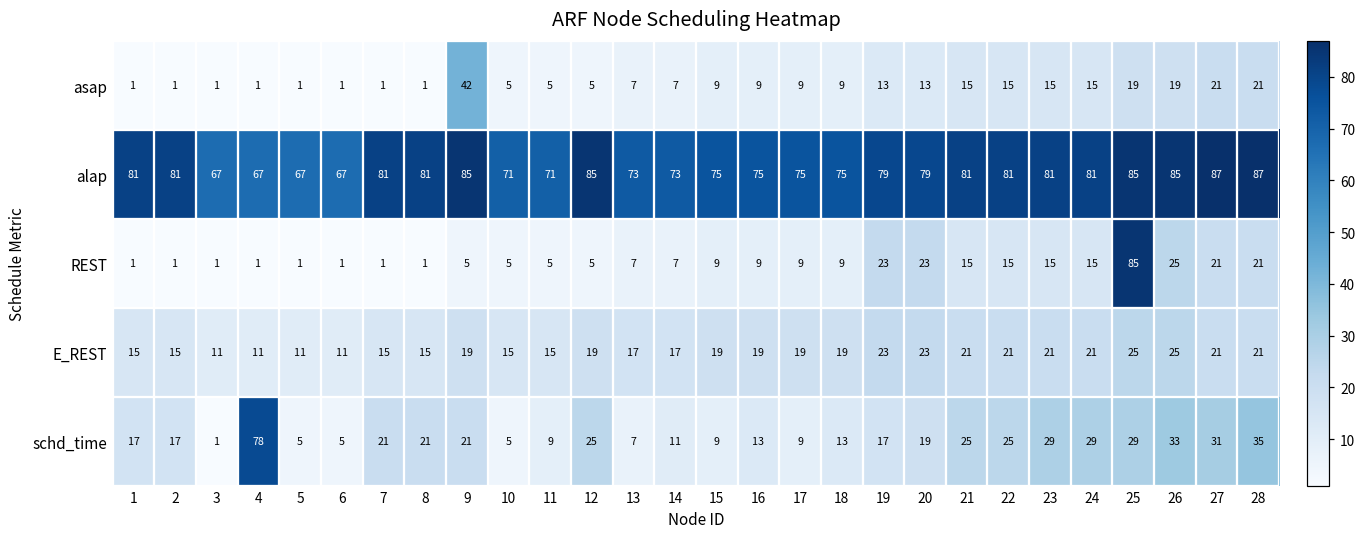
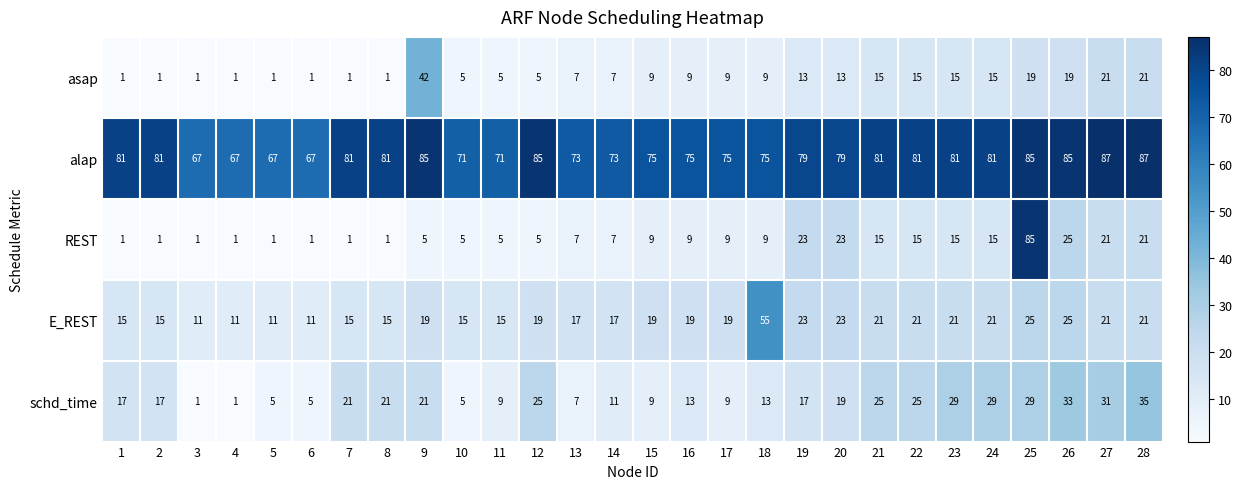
  {
    "asap": {
      "1": 1,
      "2": 1,
      "3": 1,
      "4": 1,
      "5": 1,
      "6": 1,
      "7": 1,
      "8": 1,
      "9": 42,
      "10": 5,
      "11": 5,
      "12": 5,
      "13": 7,
      "14": 7,
      "15": 9,
      "16": 9,
      "17": 9,
      "18": 9,
      "19": 13,
      "20": 13,
      "21": 15,
      "22": 15,
      "23": 15,
      "24": 15,
      "25": 19,
      "26": 19,
      "27": 21,
      "28": 21
    },
    "alap": {
      "1": 81,
      "2": 81,
      "3": 67,
      "4": 67,
      "5": 67,
      "6": 67,
      "7": 81,
      "8": 81,
      "9": 85,
      "10": 71,
      "11": 71,
      "12": 85,
      "13": 73,
      "14": 73,
      "15": 75,
      "16": 75,
      "17": 75,
      "18": 75,
      "19": 79,
      "20": 79,
      "21": 81,
      "22": 81,
      "23": 81,
      "24": 81,
      "25": 85,
      "26": 85,
      "27": 87,
      "28": 87
    },
    "REST": {
      "1": 1,
      "2": 1,
      "3": 1,
      "4": 1,
      "5": 1,
      "6": 1,
      "7": 1,
      "8": 1,
      "9": 5,
      "10": 5,
      "11": 5,
      "12": 5,
      "13": 7,
      "14": 7,
      "15": 9,
      "16": 9,
      "17": 9,
      "18": 9,
      "19": 23,
      "20": 23,
      "21": 15,
      "22": 15,
      "23": 15,
      "24": 15,
      "25": 85,
      "26": 25,
      "27": 21,
      "28": 21
    },
    "E_REST": {
      "1": 15,
      "2": 15,
      "3": 11,
      "4": 11,
      "5": 11,
      "6": 11,
      "7": 15,
      "8": 15,
      "9": 19,
      "10": 15,
      "11": 15,
      "12": 19,
      "13": 17,
      "14": 17,
      "15": 19,
      "16": 19,
      "17": 19,
-     "18": 19,
+     "18": 55,
      "19": 23,
      "20": 23,
      "21": 21,
      "22": 21,
      "23": 21,
      "24": 21,
      "25": 25,
      "26": 25,
      "27": 21,
      "28": 21
    },
    "schd_time": {
      "1": 17,
      "2": 17,
      "3": 1,
-     "4": 78,
+     "4": 1,
      "5": 5,
      "6": 5,
      "7": 21,
      "8": 21,
      "9": 21,
      "10": 5,
      "11": 9,
      "12": 25,
      "13": 7,
      "14": 11,
      "15": 9,
      "16": 13,
      "17": 9,
      "18": 13,
      "19": 17,
      "20": 19,
      "21": 25,
      "22": 25,
      "23": 29,
      "24": 29,
      "25": 29,
      "26": 33,
      "27": 31,
      "28": 35
    }
  }
